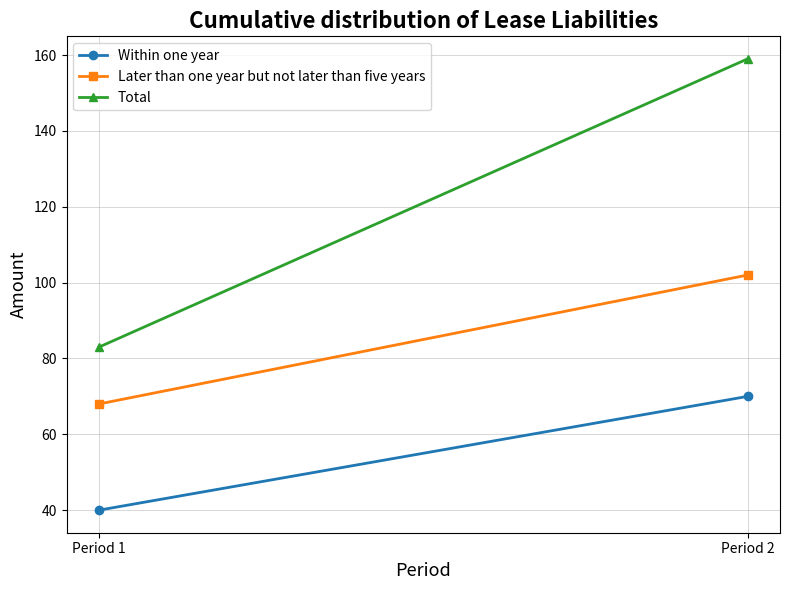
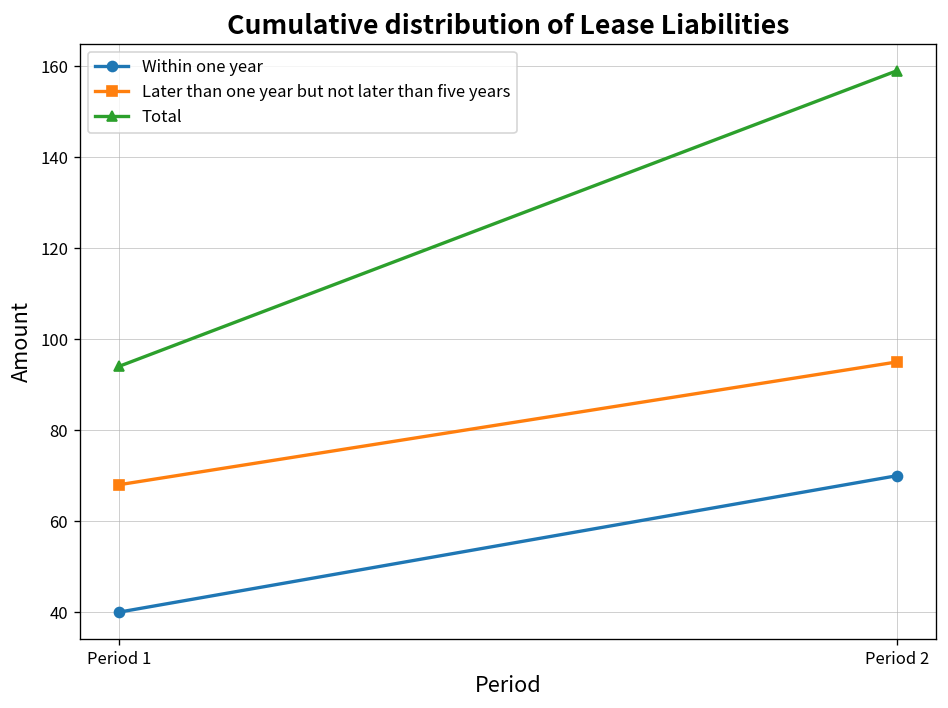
  {
    "Within one year": {
      "Period 1": 40,
      "Period 2": 70
    },
    "Later than one year but not later than five years": {
      "Period 1": 68,
-     "Period 2": 102
+     "Period 2": 95
    },
    "Total": {
-     "Period 1": 83,
+     "Period 1": 94,
      "Period 2": 159
    }
  }
